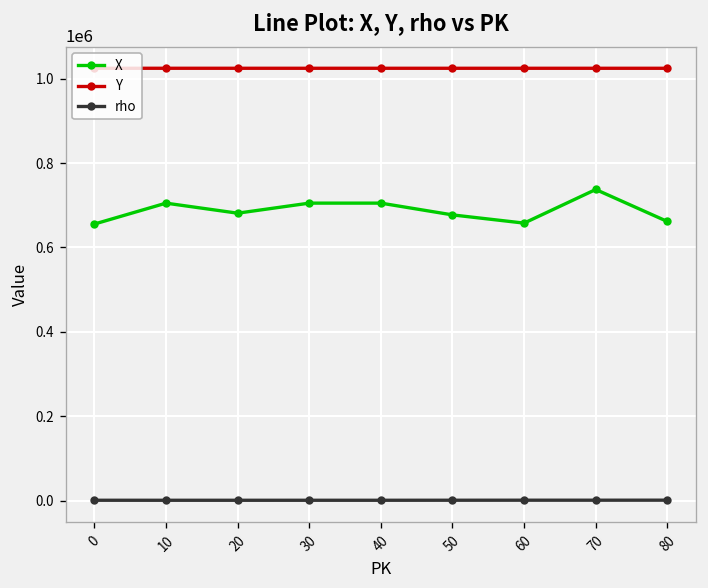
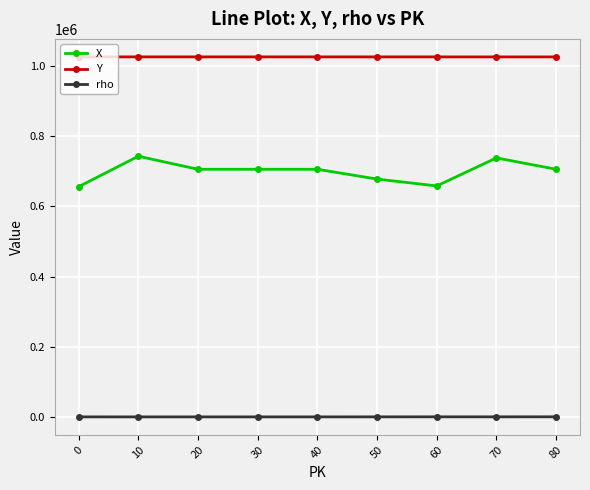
  {
    "X": {
      "0": 660000,
-     "10": 700000,
-     "20": 680000,
+     "10": 740000,
+     "20": 700000,
      "30": 700000,
      "40": 700000,
      "50": 680000,
      "60": 660000,
      "70": 740000,
-     "80": 660000
+     "80": 700000
    },
    "Y": {
      "10": 1020000,
      "20": 1020000,
      "30": 1020000,
      "40": 1020000,
      "50": 1020000,
      "60": 1020000,
      "70": 1020000,
      "80": 1020000
    },
    "rho": {
      "0": 0,
      "10": 0,
      "20": 0,
      "30": 0,
      "40": 0,
      "50": 0,
      "60": 0,
      "70": 0,
      "80": 0
    }
  }
